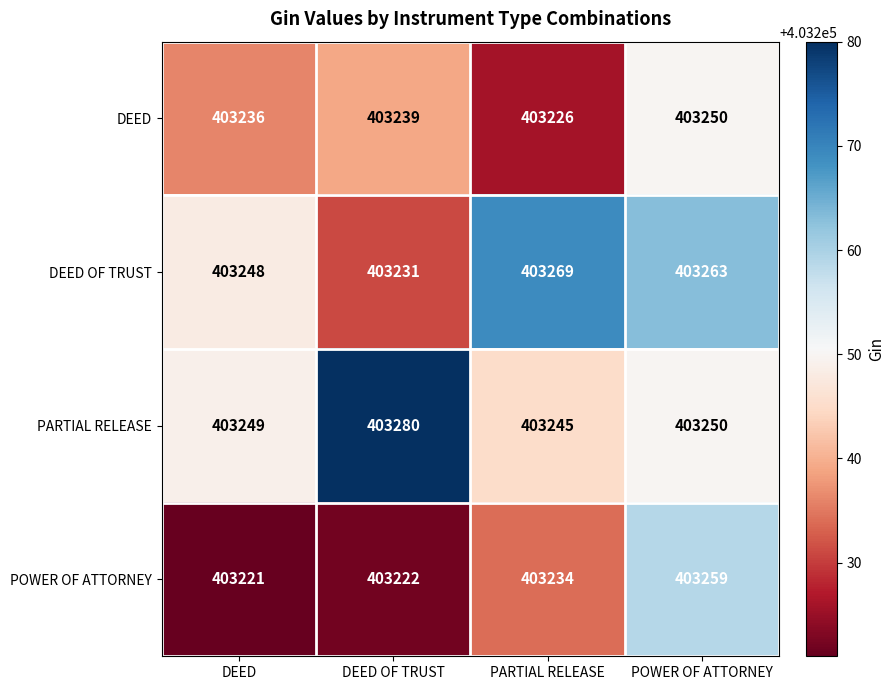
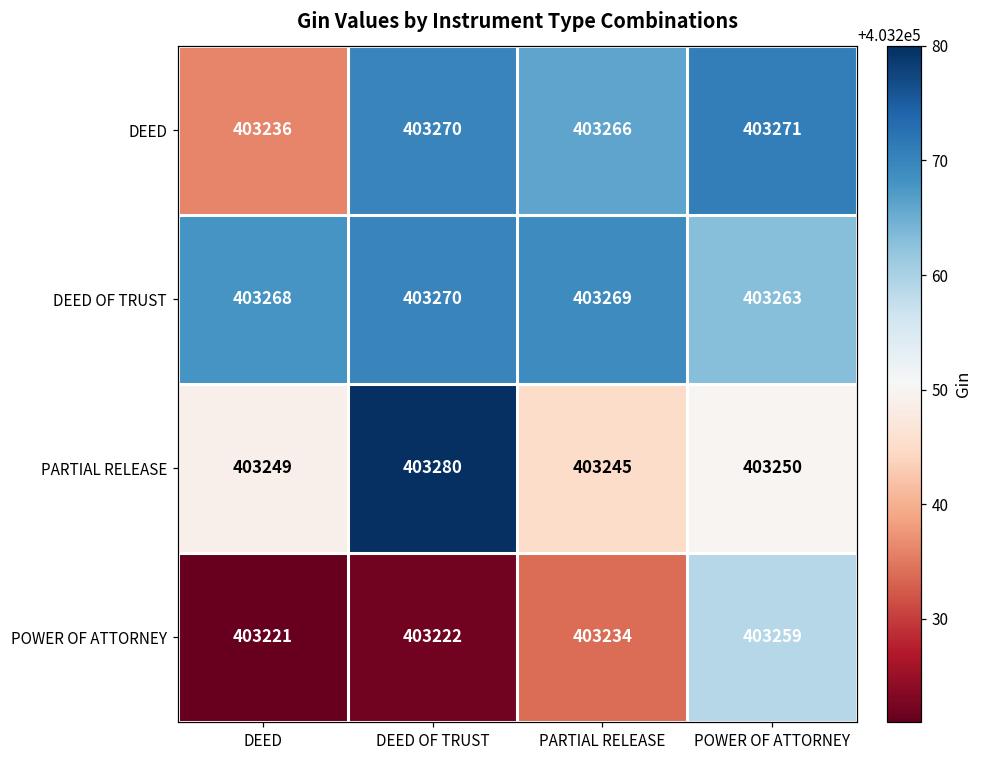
  {
    "DEED": {
      "DEED": 403236,
-     "DEED OF TRUST": 403239,
-     "PARTIAL RELEASE": 403226,
-     "POWER OF ATTORNEY": 403250
+     "DEED OF TRUST": 403270,
+     "PARTIAL RELEASE": 403266,
+     "POWER OF ATTORNEY": 403271
    },
    "DEED OF TRUST": {
-     "DEED": 403248,
-     "DEED OF TRUST": 403231,
+     "DEED": 403268,
+     "DEED OF TRUST": 403270,
      "PARTIAL RELEASE": 403269,
      "POWER OF ATTORNEY": 403263
    },
    "PARTIAL RELEASE": {
      "DEED": 403249,
      "DEED OF TRUST": 403280,
      "PARTIAL RELEASE": 403245,
      "POWER OF ATTORNEY": 403250
    },
    "POWER OF ATTORNEY": {
      "DEED": 403221,
      "DEED OF TRUST": 403222,
      "PARTIAL RELEASE": 403234,
      "POWER OF ATTORNEY": 403259
    }
  }
